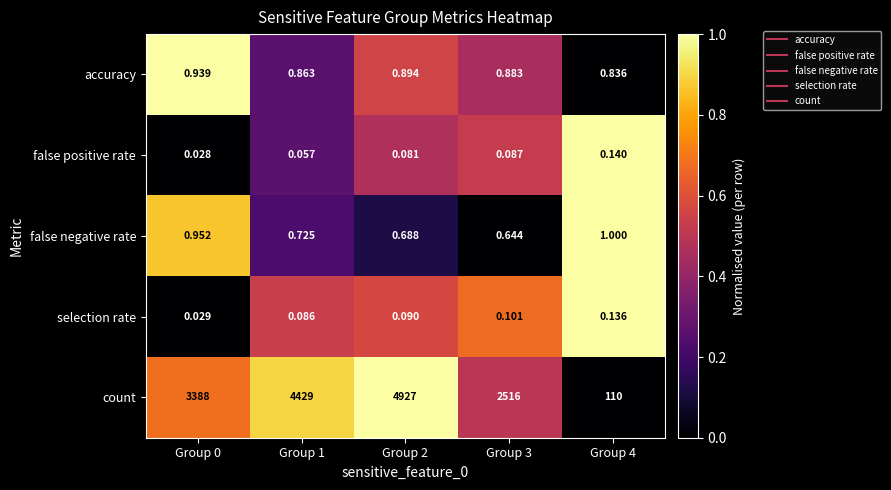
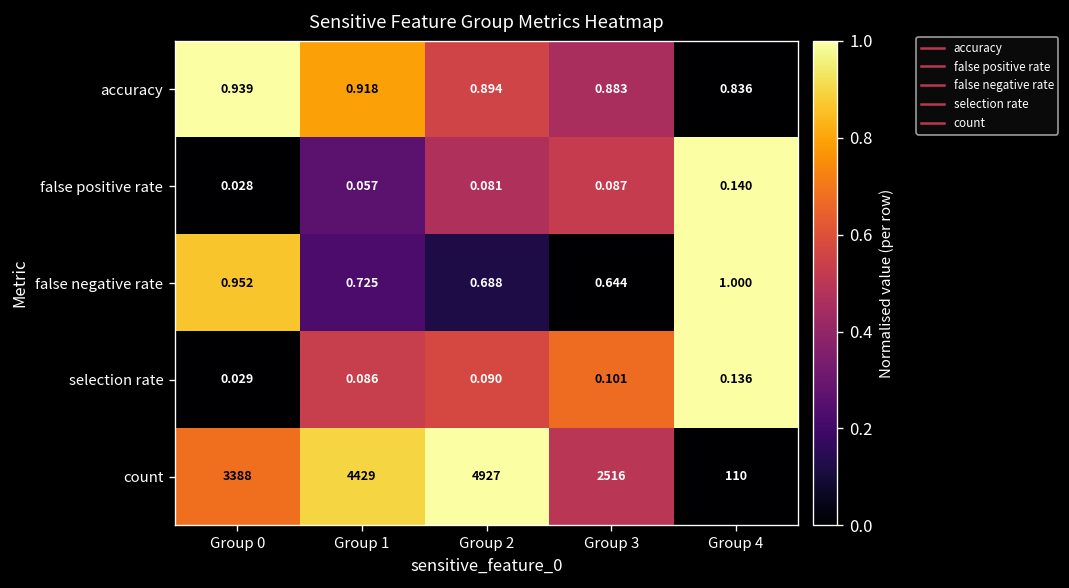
  {
    "accuracy": {
      "Group 0": 0.939,
-     "Group 1": 0.863,
+     "Group 1": 0.918,
      "Group 2": 0.894,
      "Group 3": 0.883,
      "Group 4": 0.836
    },
    "false positive rate": {
      "Group 0": 0.028,
      "Group 1": 0.057,
      "Group 2": 0.081,
      "Group 3": 0.087,
      "Group 4": 0.140
    },
    "false negative rate": {
      "Group 0": 0.952,
      "Group 1": 0.725,
      "Group 2": 0.688,
      "Group 3": 0.644,
      "Group 4": 1.000
    },
    "selection rate": {
      "Group 0": 0.029,
      "Group 1": 0.086,
      "Group 2": 0.090,
      "Group 3": 0.101,
      "Group 4": 0.136
    },
    "count": {
      "Group 0": 3388,
      "Group 1": 4429,
      "Group 2": 4927,
      "Group 3": 2516,
      "Group 4": 110
    }
  }
